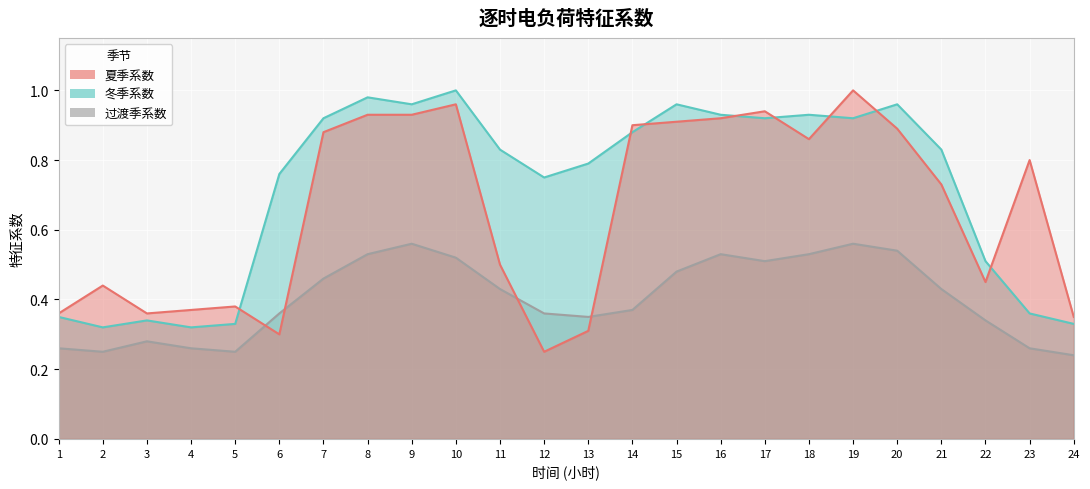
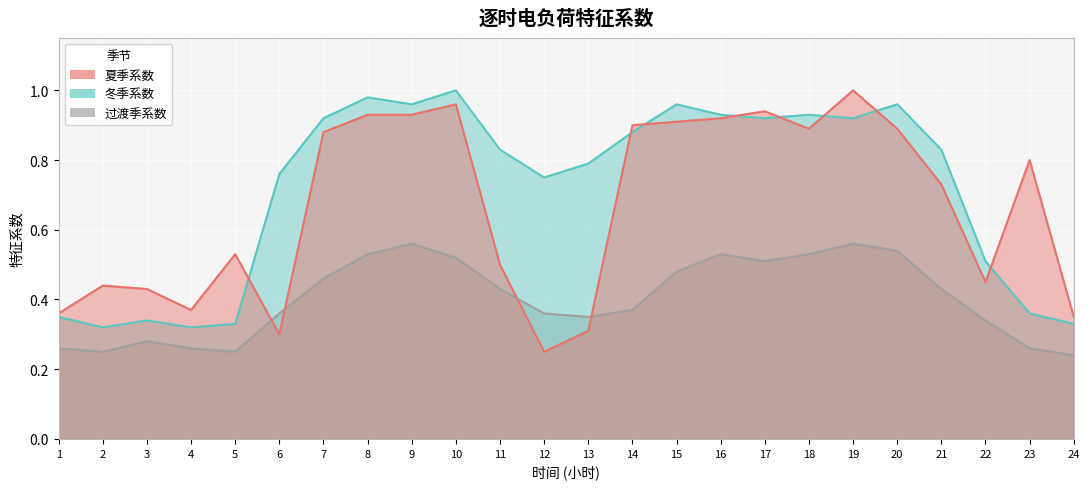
  {
    "夏季系数": {
      "1": 0.36,
      "2": 0.44,
-     "3": 0.36,
+     "3": 0.43,
      "4": 0.37,
-     "5": 0.38,
+     "5": 0.53,
      "6": 0.30,
      "7": 0.88,
      "8": 0.93,
      "9": 0.93,
      "10": 0.96,
      "11": 0.50,
      "12": 0.25,
      "13": 0.31,
      "14": 0.90,
      "15": 0.91,
      "16": 0.92,
      "17": 0.94,
-     "18": 0.86,
+     "18": 0.89,
      "19": 1.00,
      "20": 0.89,
      "21": 0.73,
      "22": 0.45,
      "23": 0.80,
      "24": 0.35
    }
  }
